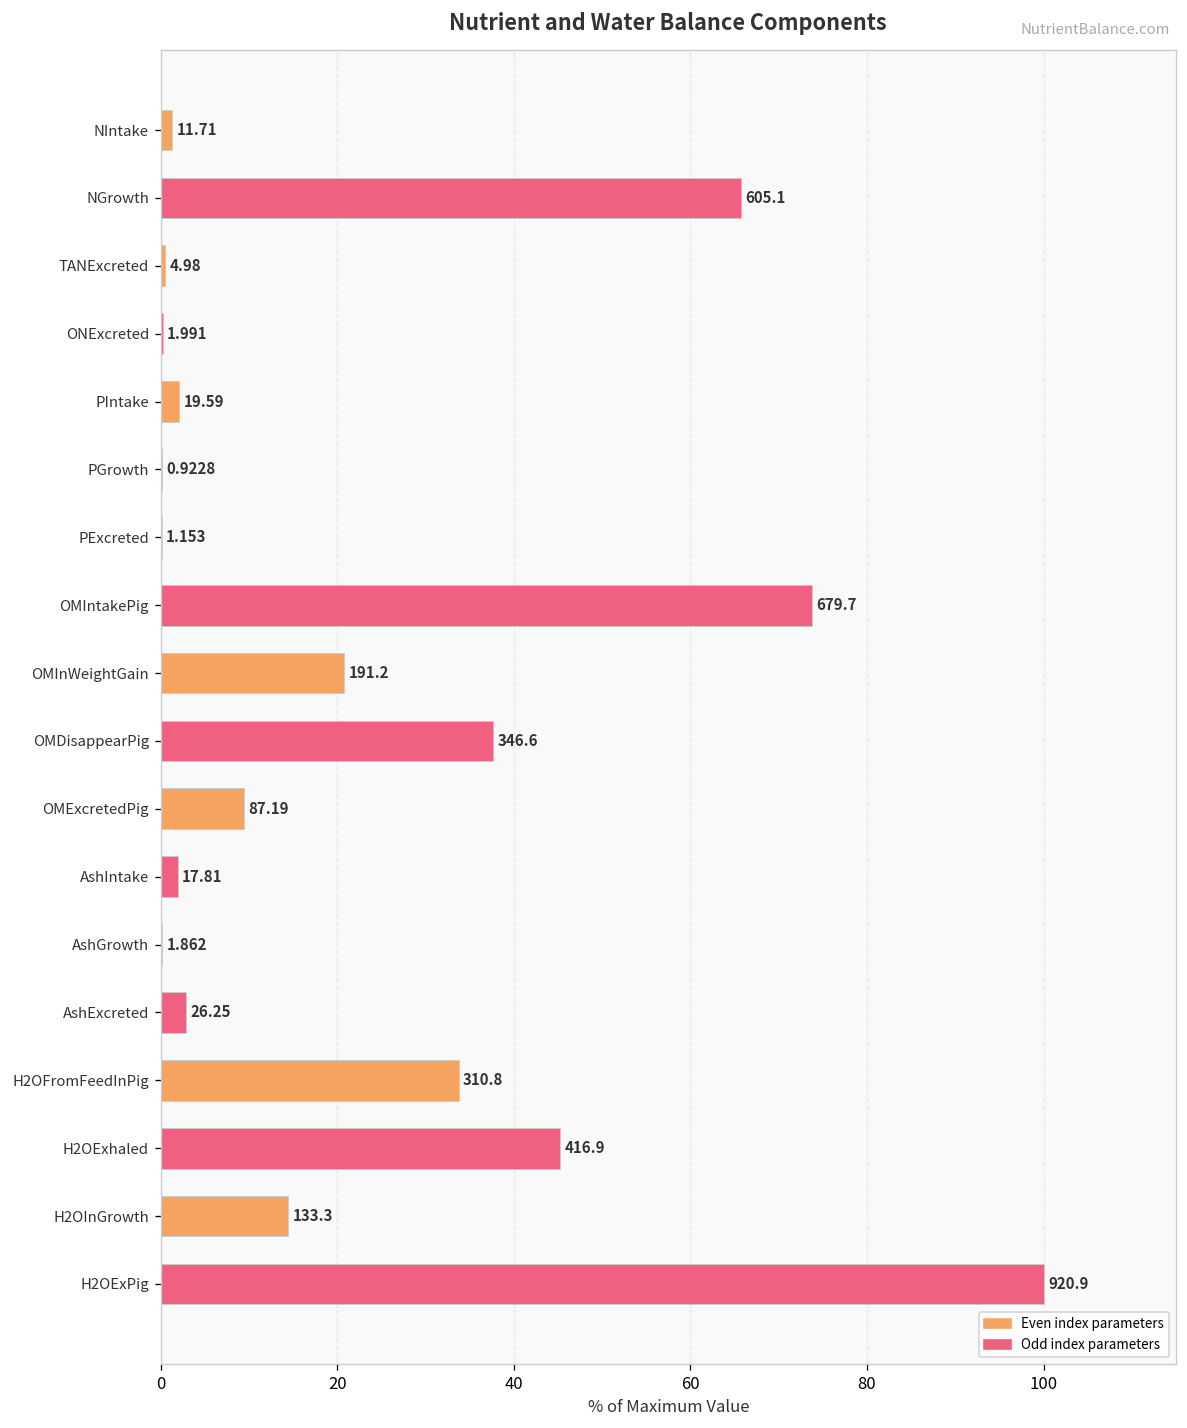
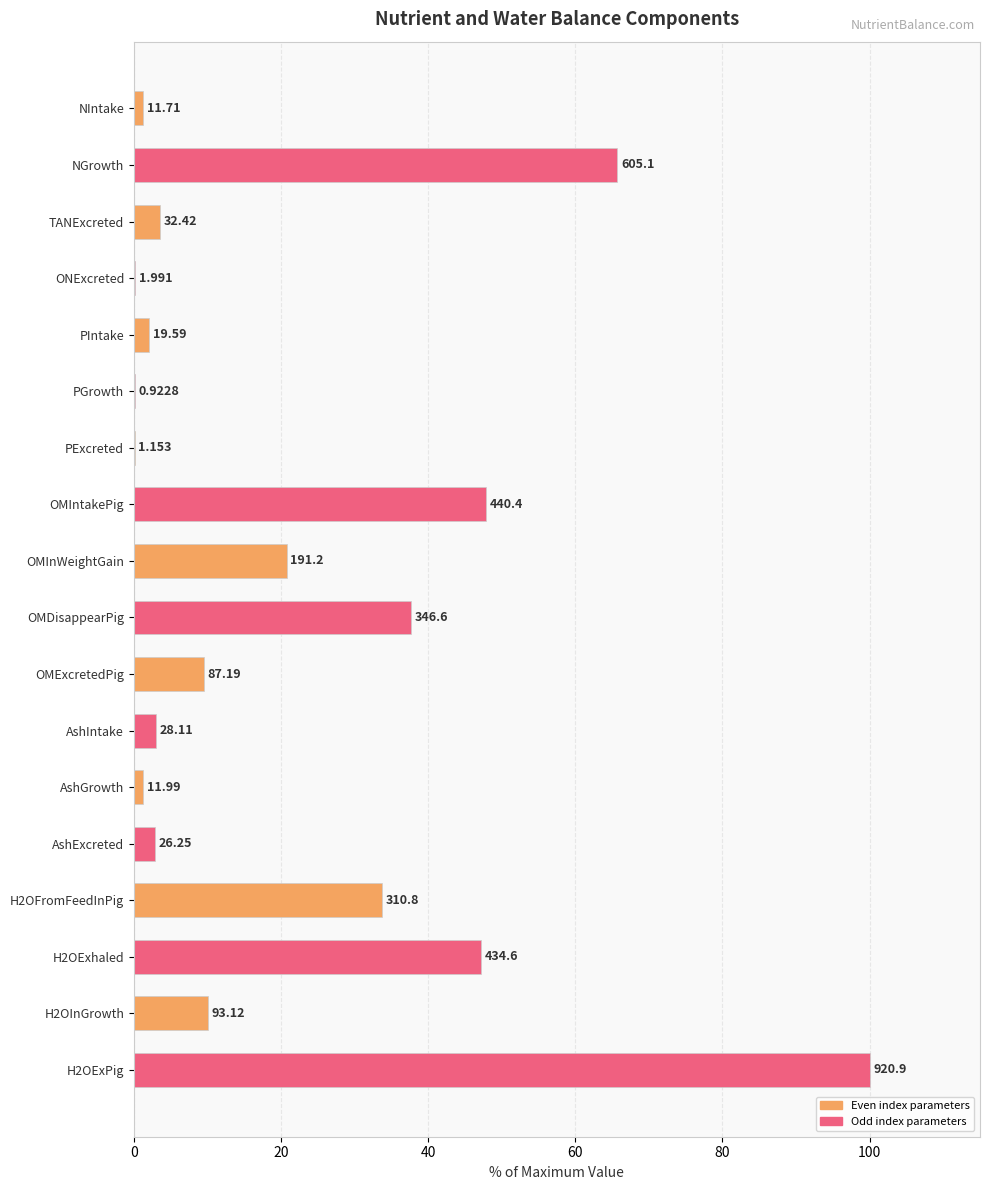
  {
-   "TANExcreted": 4.98,
-   "OMIntakePig": 679.7,
-   "AshIntake": 17.81,
-   "AshGrowth": 1.862,
-   "H2OExhaled": 416.9,
-   "H2OInGrowth": 133.3
+   "TANExcreted": 32.42,
+   "OMIntakePig": 440.4,
+   "AshIntake": 28.11,
+   "AshGrowth": 11.99,
+   "H2OExhaled": 434.6,
+   "H2OInGrowth": 93.12
  }
